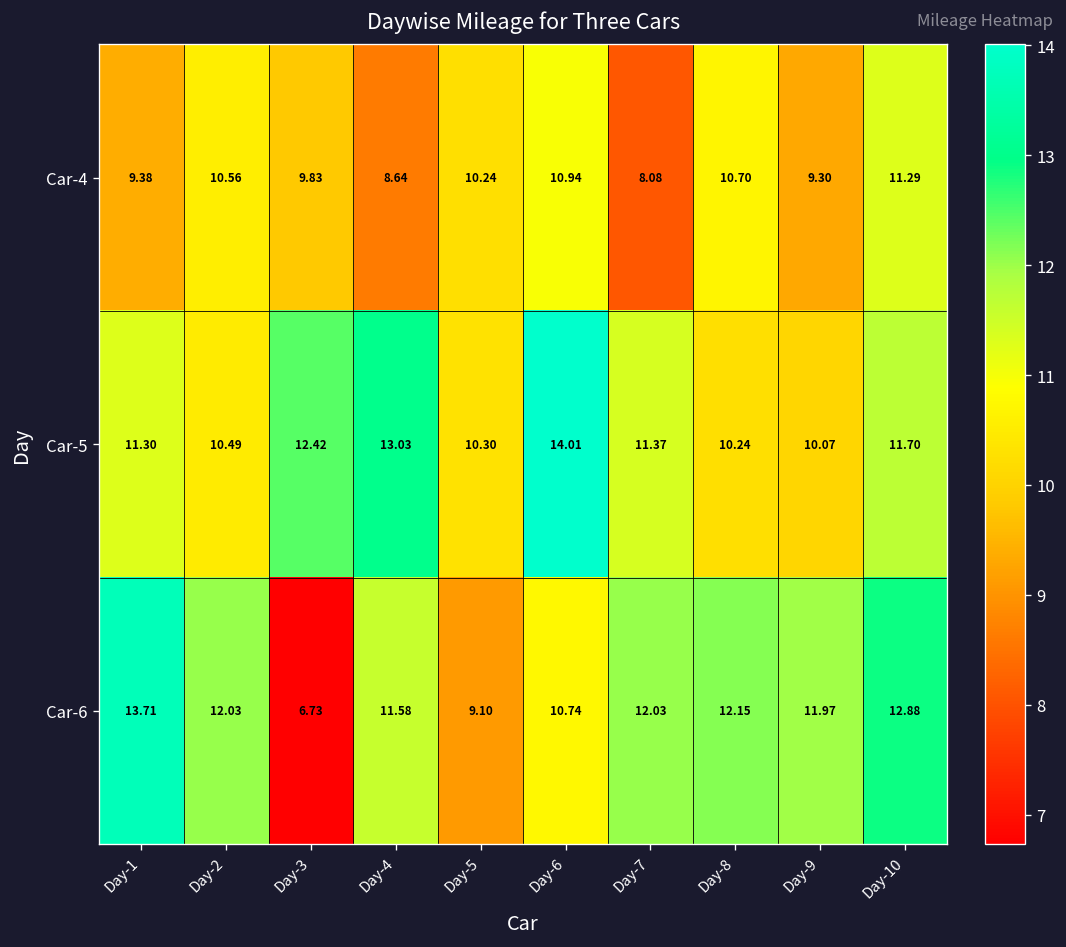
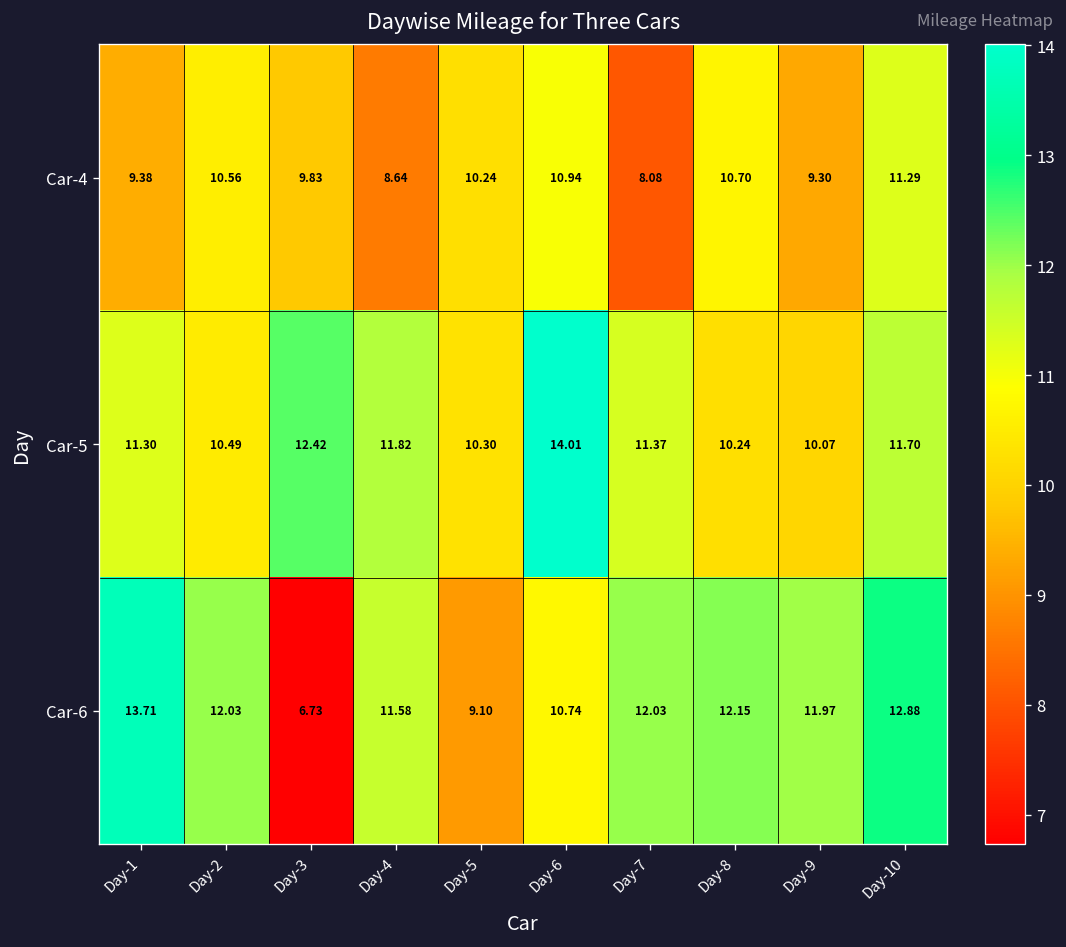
  {
    "Car-4": {
      "Day-1": 9.38,
      "Day-2": 10.56,
      "Day-3": 9.83,
      "Day-4": 8.64,
      "Day-5": 10.24,
      "Day-6": 10.94,
      "Day-7": 8.08,
      "Day-8": 10.70,
      "Day-9": 9.30,
      "Day-10": 11.29
    },
    "Car-5": {
      "Day-1": 11.30,
      "Day-2": 10.49,
      "Day-3": 12.42,
-     "Day-4": 13.03,
+     "Day-4": 11.82,
      "Day-5": 10.30,
      "Day-6": 14.01,
      "Day-7": 11.37,
      "Day-8": 10.24,
      "Day-9": 10.07,
      "Day-10": 11.70
    },
    "Car-6": {
      "Day-1": 13.71,
      "Day-2": 12.03,
      "Day-3": 6.73,
      "Day-4": 11.58,
      "Day-5": 9.10,
      "Day-6": 10.74,
      "Day-7": 12.03,
      "Day-8": 12.15,
      "Day-9": 11.97,
      "Day-10": 12.88
    }
  }
